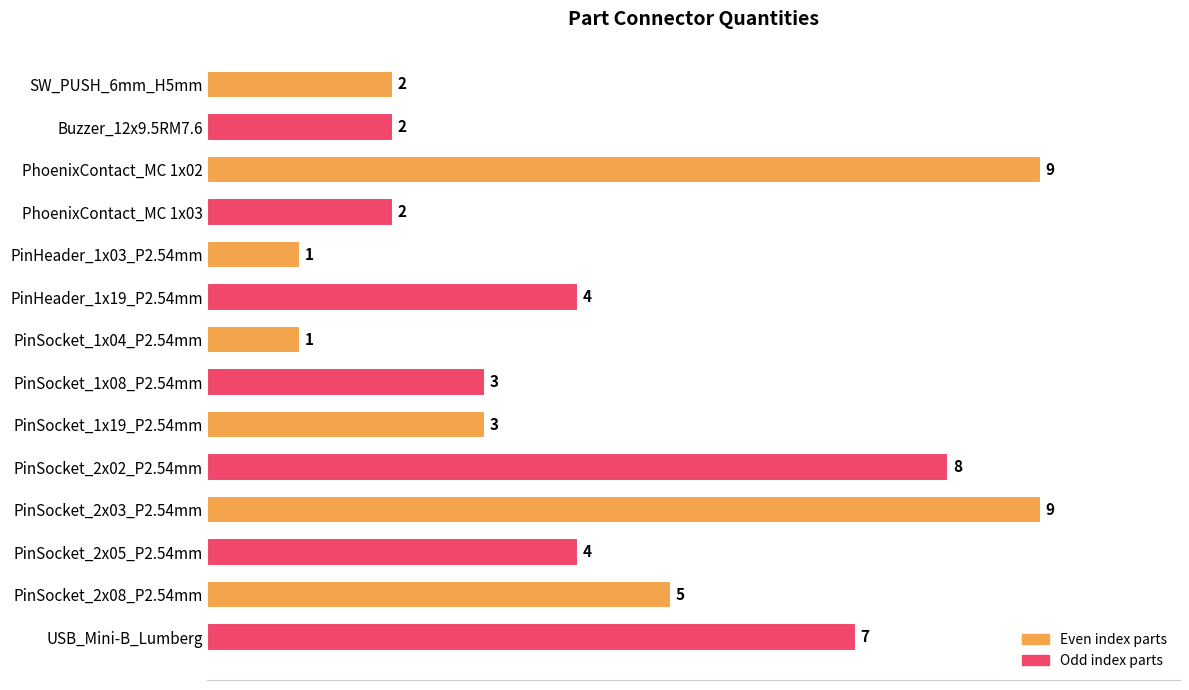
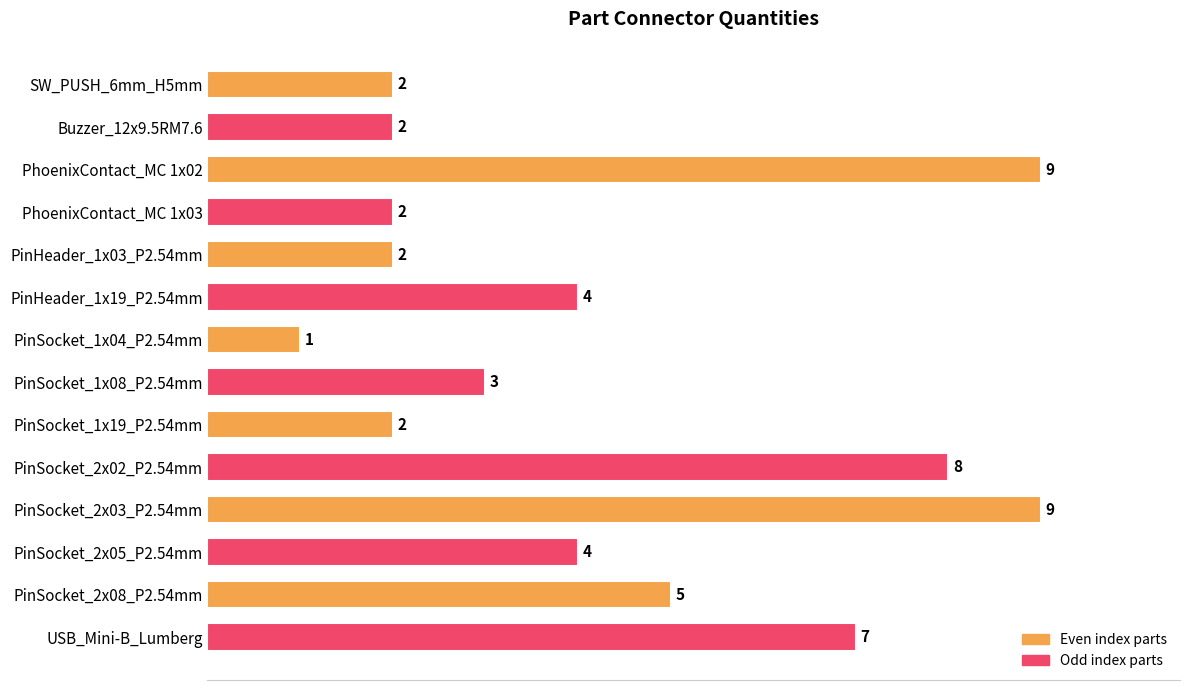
  {
    "SW_PUSH_6mm_H5mm": 2,
    "Buzzer_12x9.5RM7.6": 2,
    "PhoenixContact_MC 1x02": 9,
    "PhoenixContact_MC 1x03": 2,
-   "PinHeader_1x03_P2.54mm": 1,
+   "PinHeader_1x03_P2.54mm": 2,
    "PinHeader_1x19_P2.54mm": 4,
    "PinSocket_1x04_P2.54mm": 1,
    "PinSocket_1x08_P2.54mm": 3,
-   "PinSocket_1x19_P2.54mm": 3,
+   "PinSocket_1x19_P2.54mm": 2,
    "PinSocket_2x02_P2.54mm": 8,
    "PinSocket_2x03_P2.54mm": 9,
    "PinSocket_2x05_P2.54mm": 4,
    "PinSocket_2x08_P2.54mm": 5,
    "USB_Mini-B_Lumberg": 7
  }
